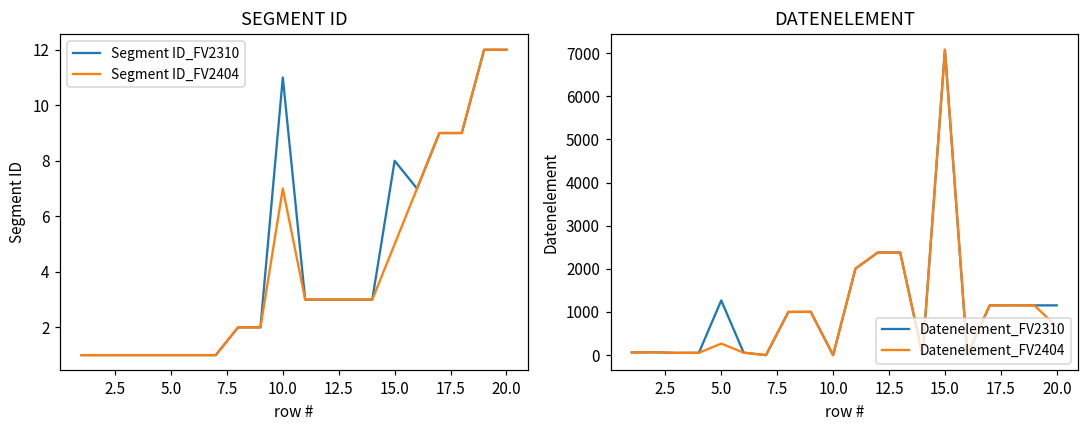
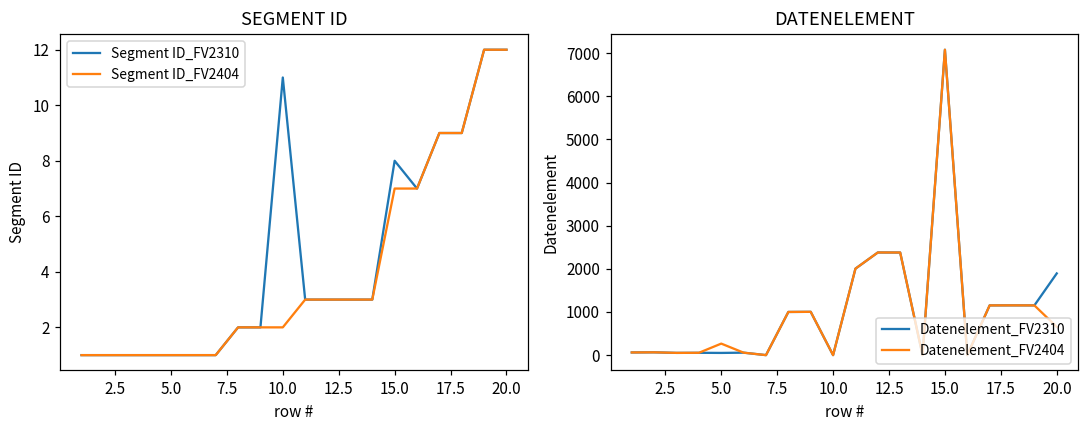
  {
    "SEGMENT ID": {
      "Segment ID_FV2310": {
        "10.0": 11,
        "15.0": 8
      },
      "Segment ID_FV2404": {
-       "10.0": 7,
-       "15.0": 5
+       "10.0": 2,
+       "15.0": 7
      }
    },
    "DATENELEMENT": {
      "Datenelement_FV2310": {
-       "5.0": 1300,
-       "20.0": 1200
+       "5.0": 100,
+       "20.0": 1900
      },
      "Datenelement_FV2404": {
        "5.0": 300
      }
    }
  }
